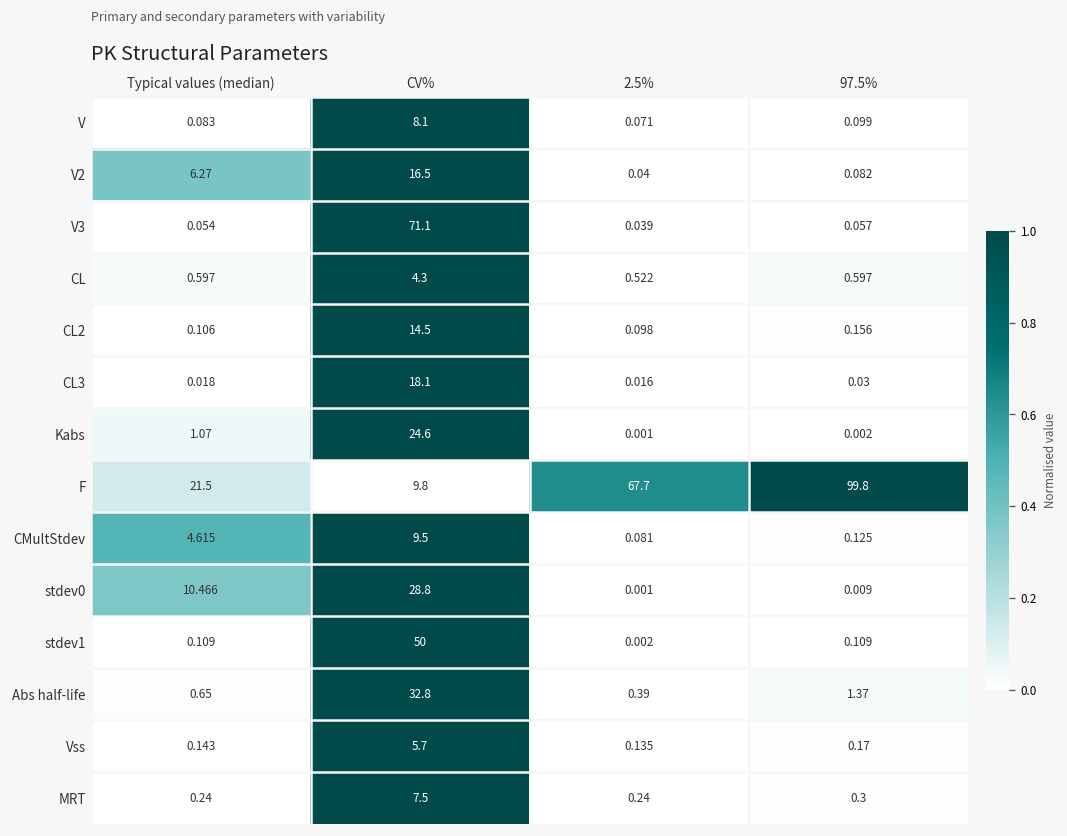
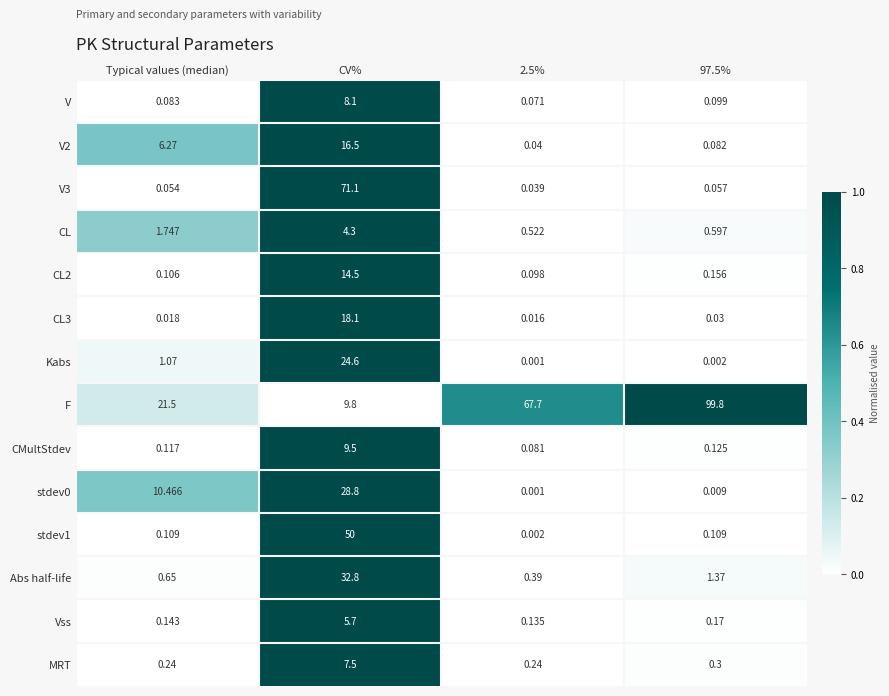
  {
    "V": {
      "Typical values (median)": 0.083,
      "CV%": 8.1,
      "2.5%": 0.071,
      "97.5%": 0.099
    },
    "V2": {
      "Typical values (median)": 6.27,
      "CV%": 16.5,
      "2.5%": 0.04,
      "97.5%": 0.082
    },
    "V3": {
      "Typical values (median)": 0.054,
      "CV%": 71.1,
      "2.5%": 0.039,
      "97.5%": 0.057
    },
    "CL": {
-     "Typical values (median)": 0.597,
+     "Typical values (median)": 1.747,
      "CV%": 4.3,
      "2.5%": 0.522,
      "97.5%": 0.597
    },
    "CL2": {
      "Typical values (median)": 0.106,
      "CV%": 14.5,
      "2.5%": 0.098,
      "97.5%": 0.156
    },
    "CL3": {
      "Typical values (median)": 0.018,
      "CV%": 18.1,
      "2.5%": 0.016,
      "97.5%": 0.03
    },
    "Kabs": {
      "Typical values (median)": 1.07,
      "CV%": 24.6,
      "2.5%": 0.001,
      "97.5%": 0.002
    },
    "F": {
      "Typical values (median)": 21.5,
      "CV%": 9.8,
      "2.5%": 67.7,
      "97.5%": 99.8
    },
    "CMultStdev": {
-     "Typical values (median)": 4.615,
+     "Typical values (median)": 0.117,
      "CV%": 9.5,
      "2.5%": 0.081,
      "97.5%": 0.125
    },
    "stdev0": {
      "Typical values (median)": 10.466,
      "CV%": 28.8,
      "2.5%": 0.001,
      "97.5%": 0.009
    },
    "stdev1": {
      "Typical values (median)": 0.109,
      "CV%": 50,
      "2.5%": 0.002,
      "97.5%": 0.109
    },
    "Abs half-life": {
      "Typical values (median)": 0.65,
      "CV%": 32.8,
      "2.5%": 0.39,
      "97.5%": 1.37
    },
    "Vss": {
      "Typical values (median)": 0.143,
      "CV%": 5.7,
      "2.5%": 0.135,
      "97.5%": 0.17
    },
    "MRT": {
      "Typical values (median)": 0.24,
      "CV%": 7.5,
      "2.5%": 0.24,
      "97.5%": 0.3
    }
  }
